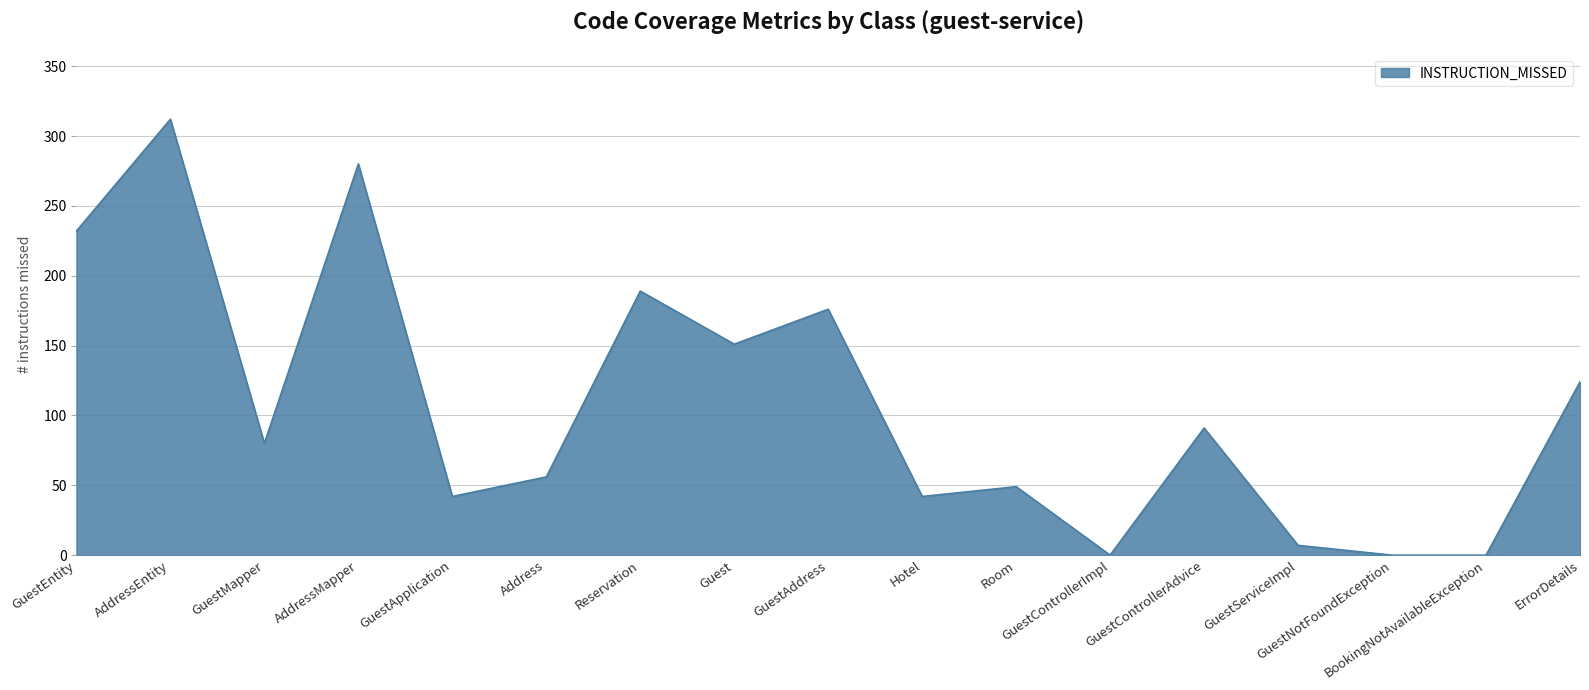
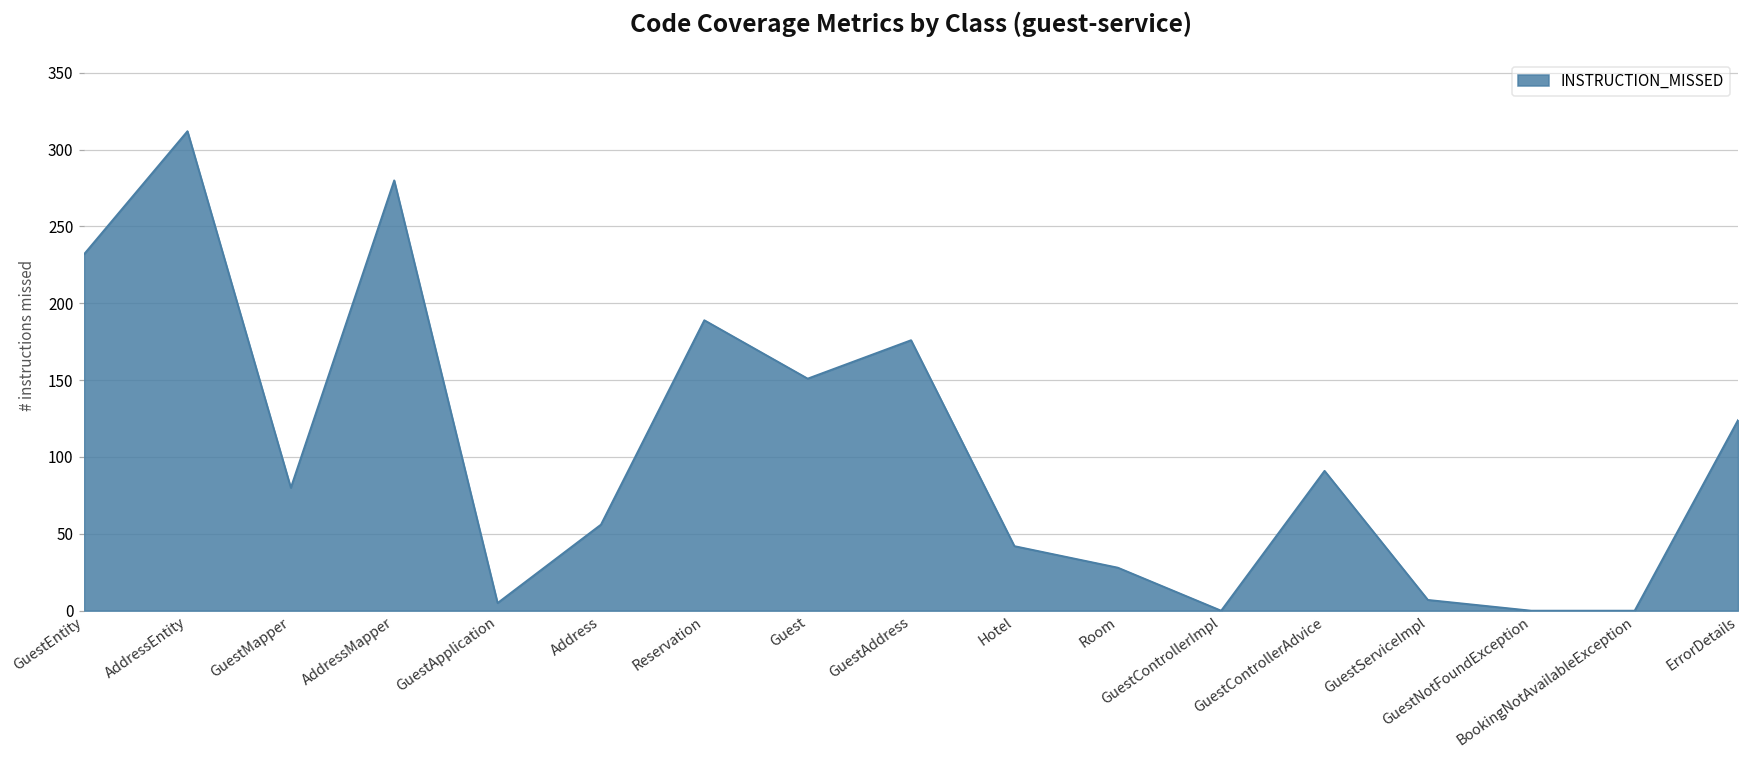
  {
    "GuestEntity": 232,
    "AddressEntity": 312,
    "GuestMapper": 80,
    "AddressMapper": 280,
-   "GuestApplication": 42,
+   "GuestApplication": 5,
    "Address": 56,
    "Reservation": 189,
    "Guest": 151,
    "GuestAddress": 176,
    "Hotel": 42,
-   "Room": 49,
+   "Room": 28,
    "GuestControllerImpl": 0,
    "GuestControllerAdvice": 91,
    "GuestServiceImpl": 7,
    "GuestNotFoundException": 0,
    "BookingNotAvailableException": 0,
    "ErrorDetails": 124
  }
